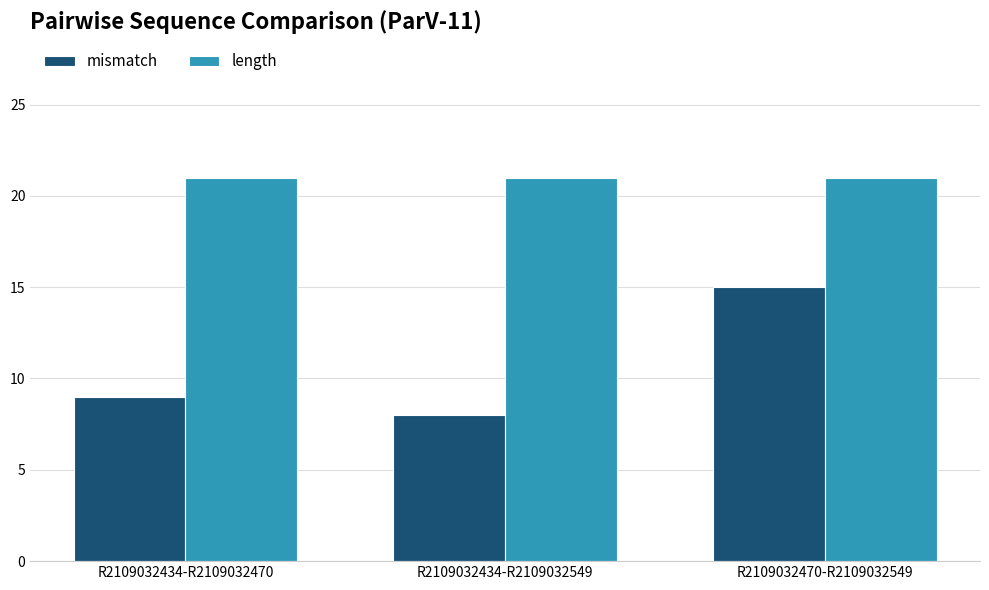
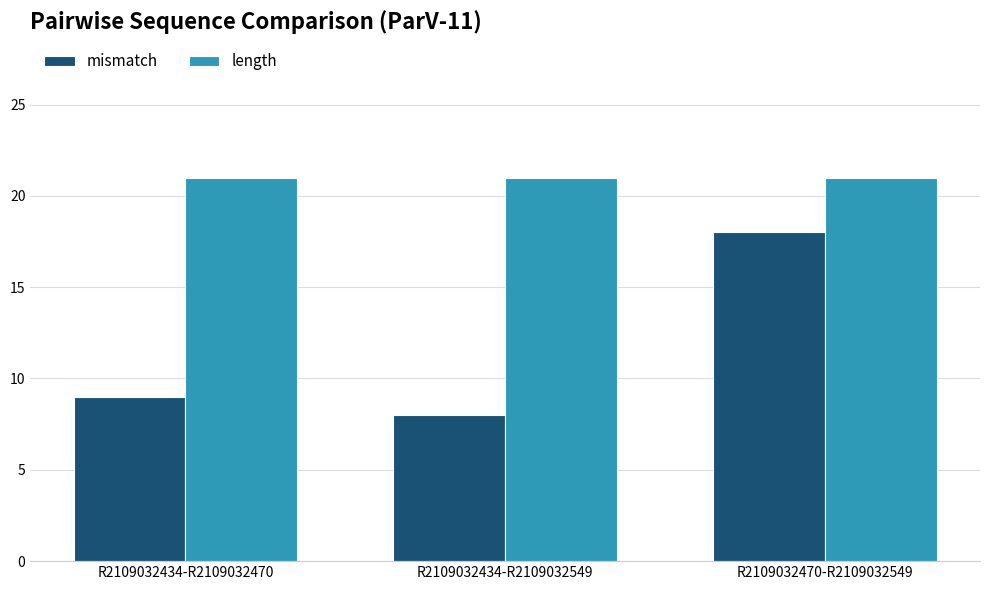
  {
    "mismatch": {
      "R2109032434-R2109032470": 9,
      "R2109032434-R2109032549": 8,
-     "R2109032470-R2109032549": 15
+     "R2109032470-R2109032549": 18
    },
    "length": {
      "R2109032434-R2109032470": 21,
      "R2109032434-R2109032549": 21,
      "R2109032470-R2109032549": 21
    }
  }
